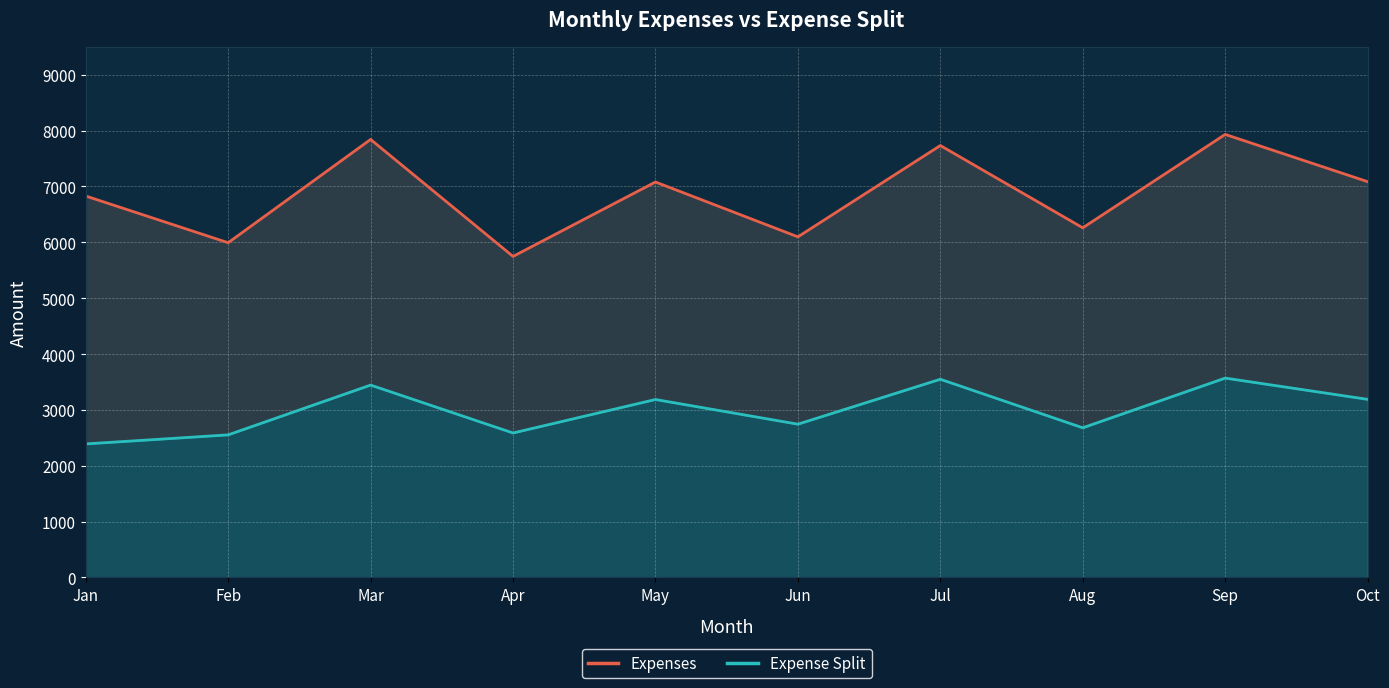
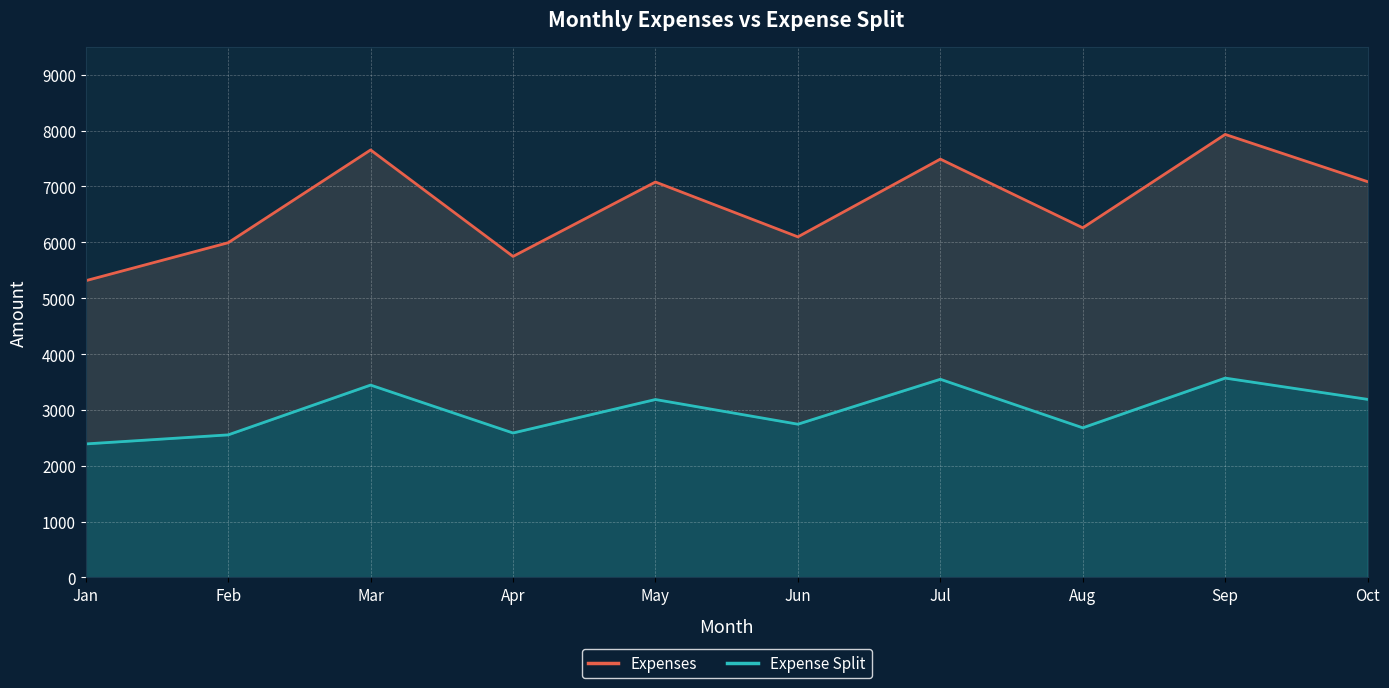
  {
    "Expenses": {
-     "Jan": 6800,
+     "Jan": 5300,
      "Feb": 6000,
-     "Mar": 7800,
+     "Mar": 7700,
      "Apr": 5700,
      "May": 7100,
      "Jun": 6100,
-     "Jul": 7700,
+     "Jul": 7500,
      "Aug": 6300,
      "Sep": 7900,
      "Oct": 7100
    },
    "Expense Split": {
      "Jan": 2400,
      "Feb": 2600,
      "Mar": 3400,
      "Apr": 2600,
      "May": 3200,
      "Jun": 2700,
      "Jul": 3500,
      "Aug": 2700,
      "Sep": 3600,
      "Oct": 3200
    }
  }
